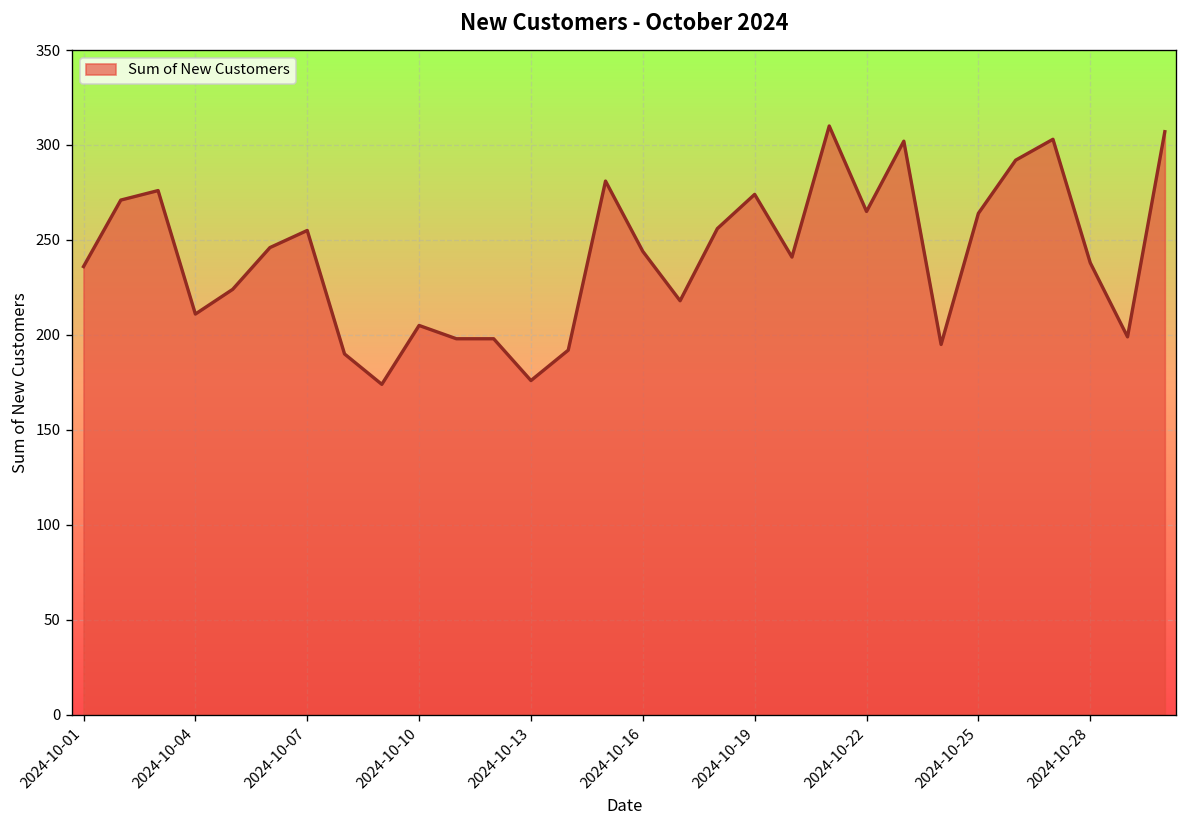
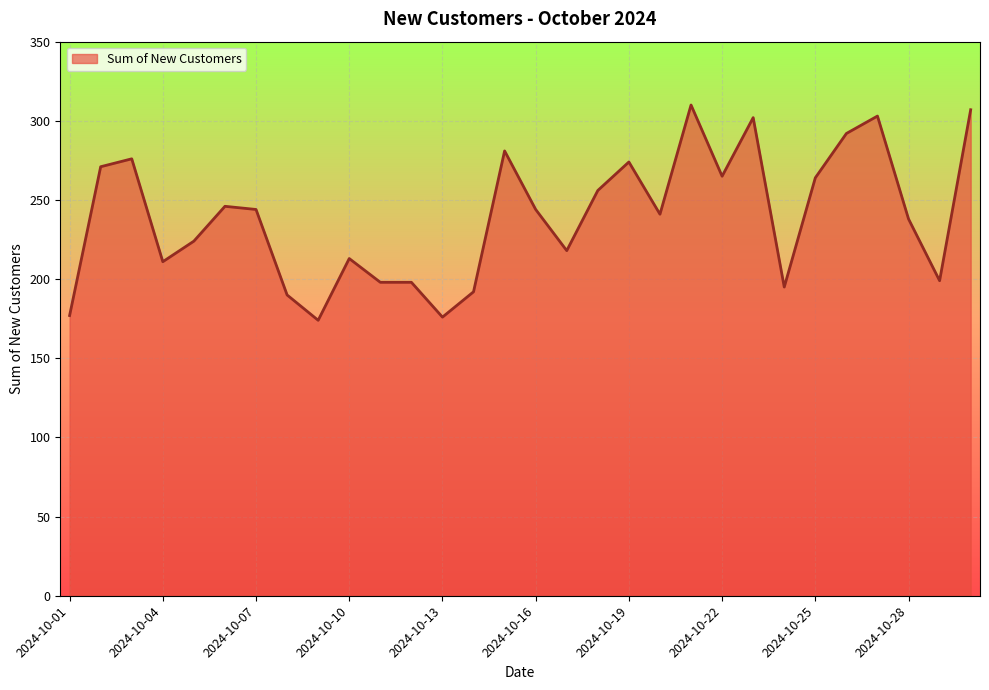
  {
-   "2024-10-01": 236,
+   "2024-10-01": 177,
    "2024-10-04": 211,
-   "2024-10-07": 255,
-   "2024-10-10": 205,
+   "2024-10-07": 244,
+   "2024-10-10": 213,
    "2024-10-13": 176,
    "2024-10-16": 244,
    "2024-10-19": 274,
    "2024-10-22": 265,
    "2024-10-25": 264,
    "2024-10-28": 238
  }
